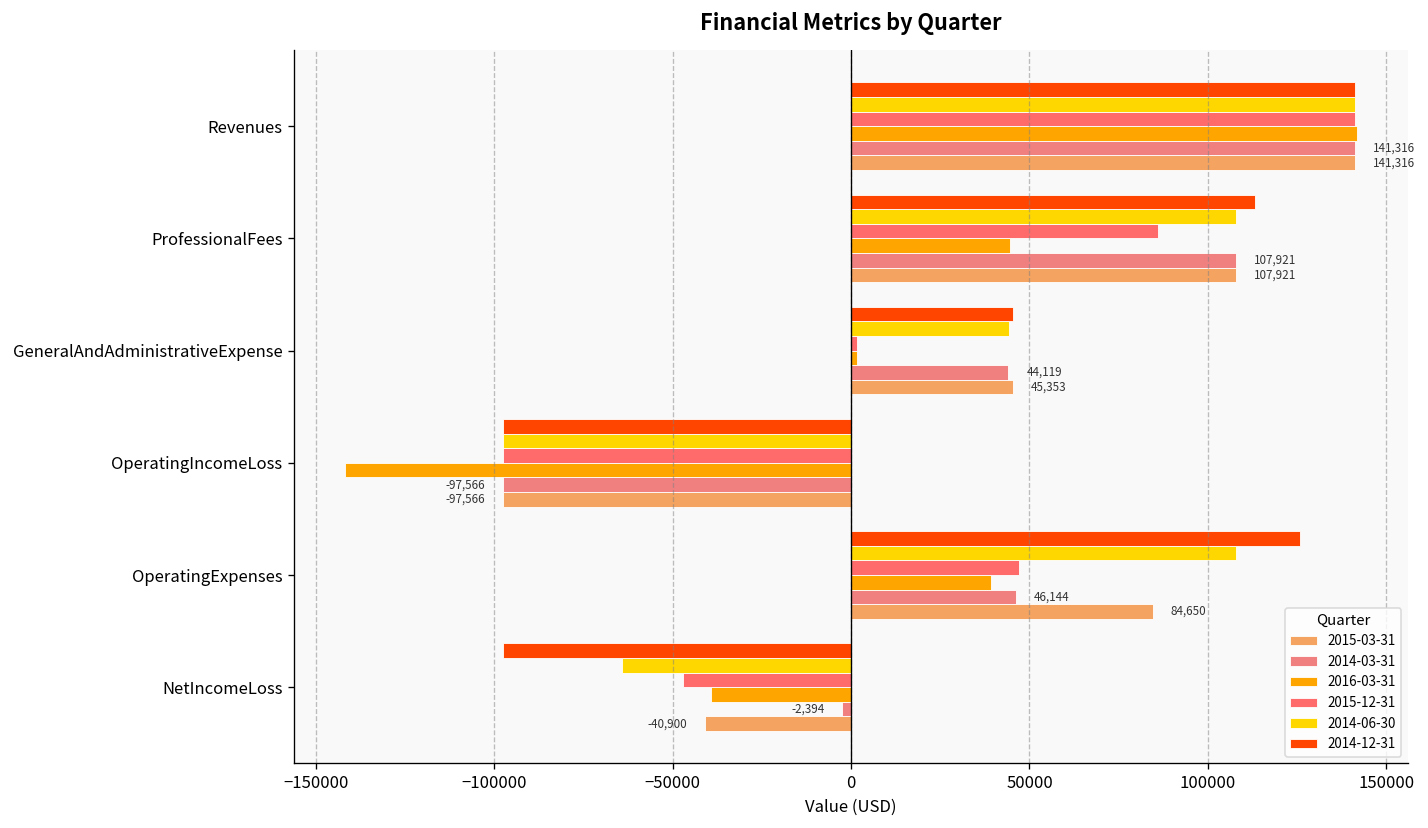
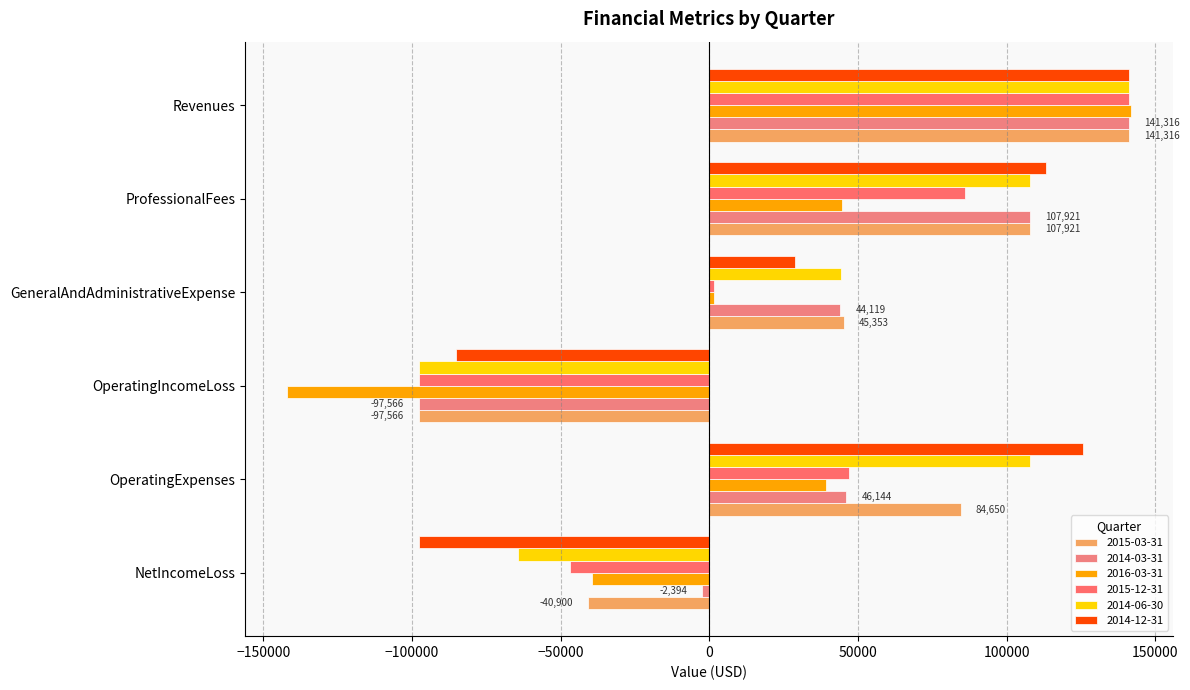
  {
    "2014-12-31": {
      "Revenues": 141000,
      "ProfessionalFees": 113000,
-     "GeneralAndAdministrativeExpense": 45000,
-     "OperatingIncomeLoss": -98000,
+     "GeneralAndAdministrativeExpense": 29000,
+     "OperatingIncomeLoss": -85000,
      "OperatingExpenses": 126000,
      "NetIncomeLoss": -98000
    }
  }
